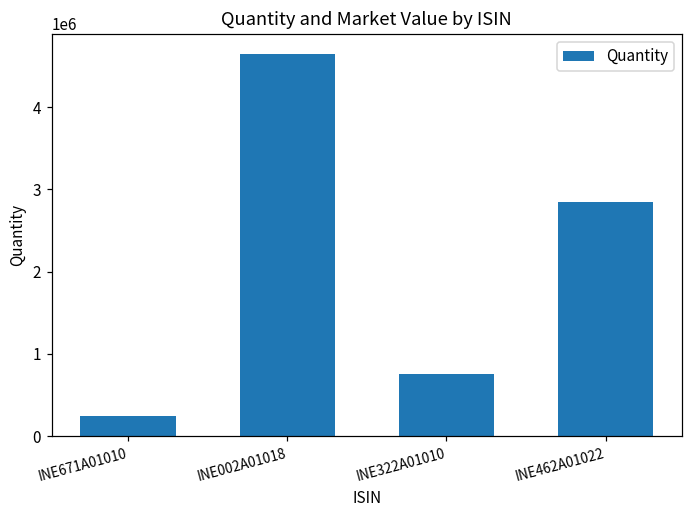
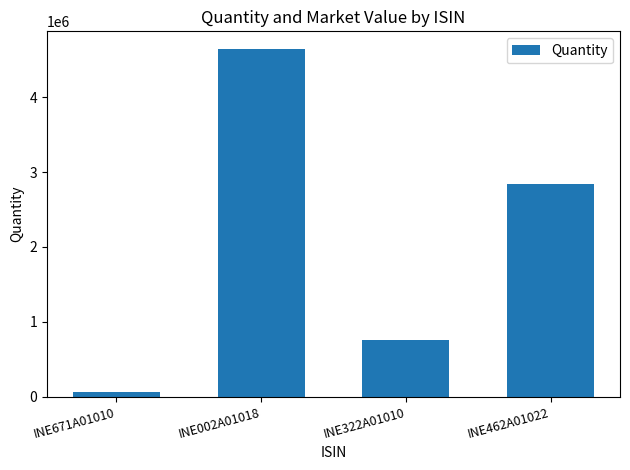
  {
-   "INE671A01010": 200000,
+   "INE671A01010": 100000,
    "INE002A01018": 4700000,
    "INE322A01010": 800000,
    "INE462A01022": 2800000
  }
